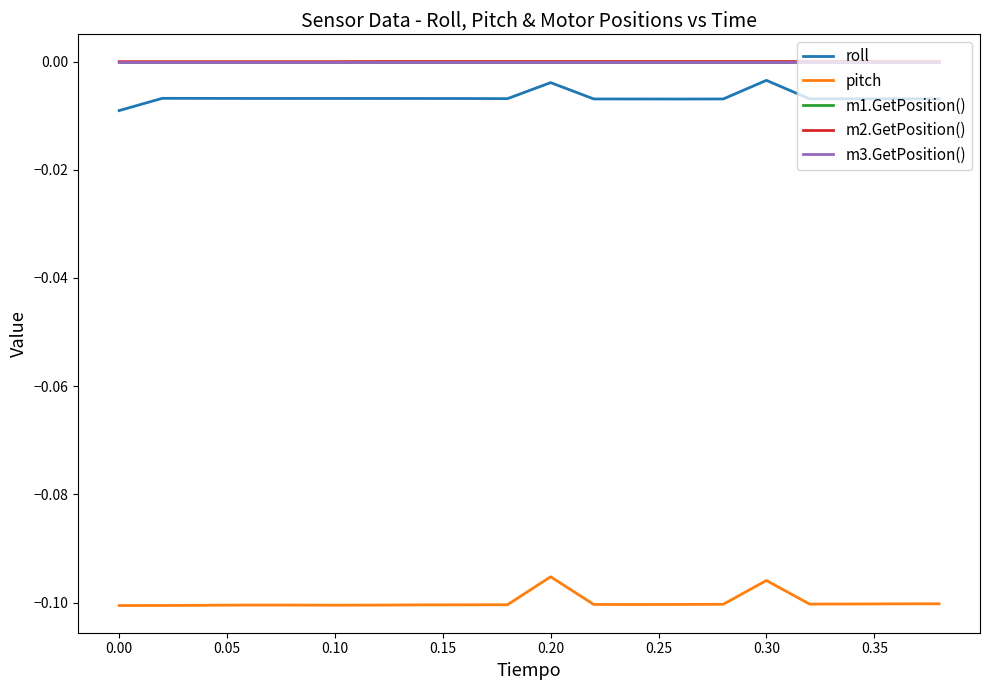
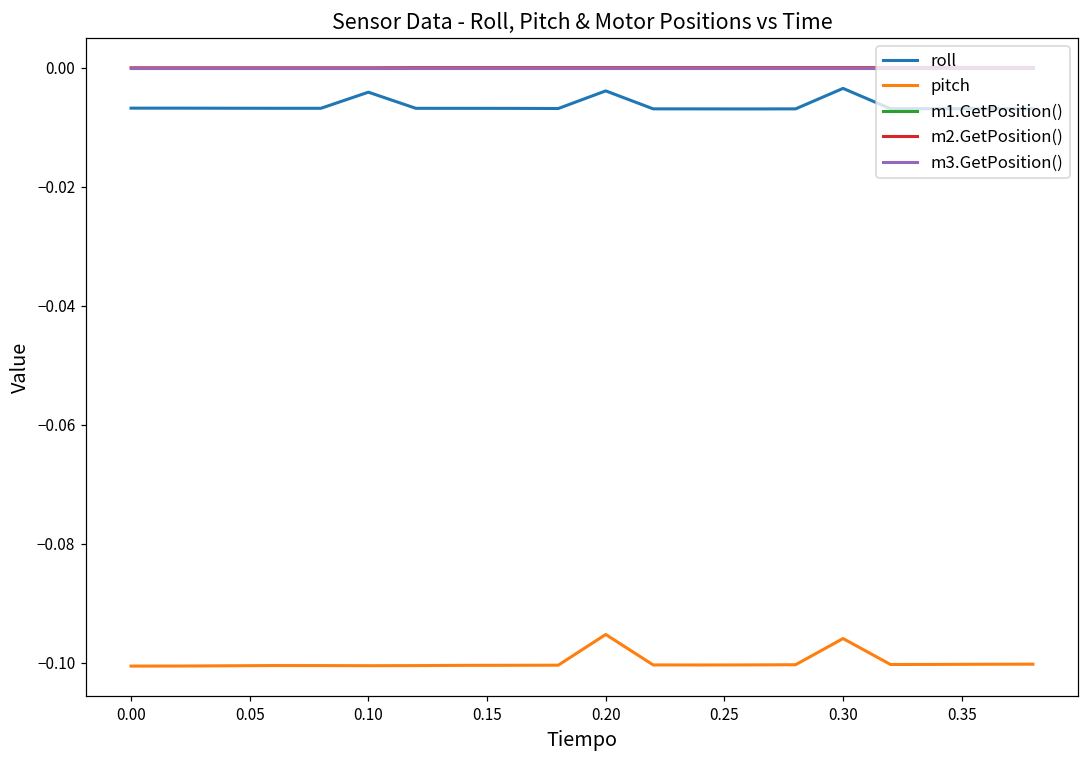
  {
    "roll": {
-     "0.00": -0.009,
-     "0.10": -0.007,
+     "0.00": -0.007,
+     "0.10": -0.004,
      "0.20": -0.004,
      "0.30": -0.003
    },
    "pitch": {
      "0.00": -0.101,
      "0.10": -0.100,
      "0.20": -0.095,
      "0.30": -0.096
    },
    "m3.GetPosition()": {
      "0.00": 0.000,
      "0.10": 0.000,
      "0.20": 0.000,
      "0.30": 0.000
    }
  }
